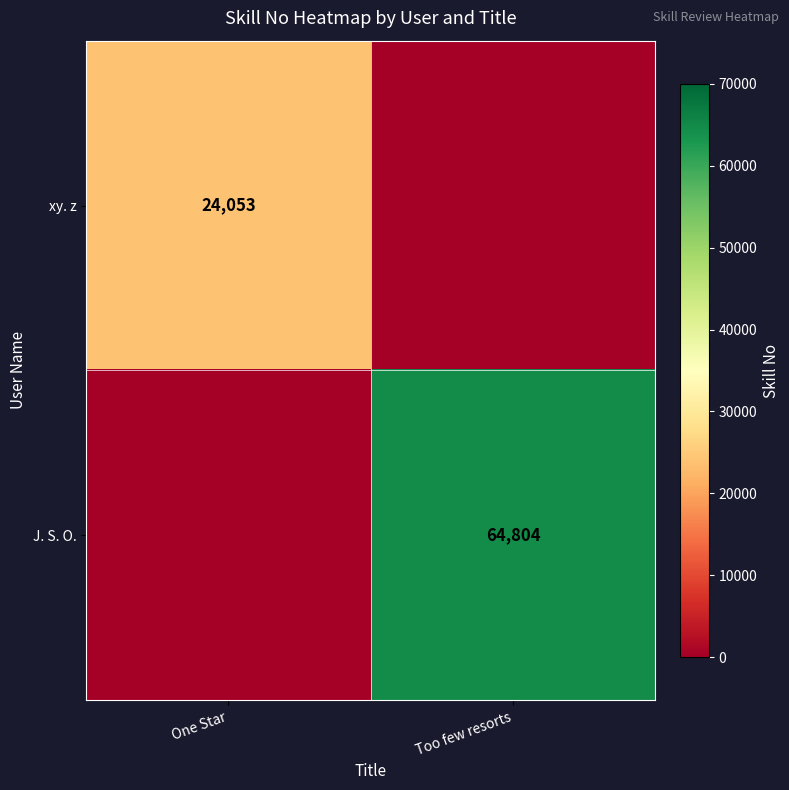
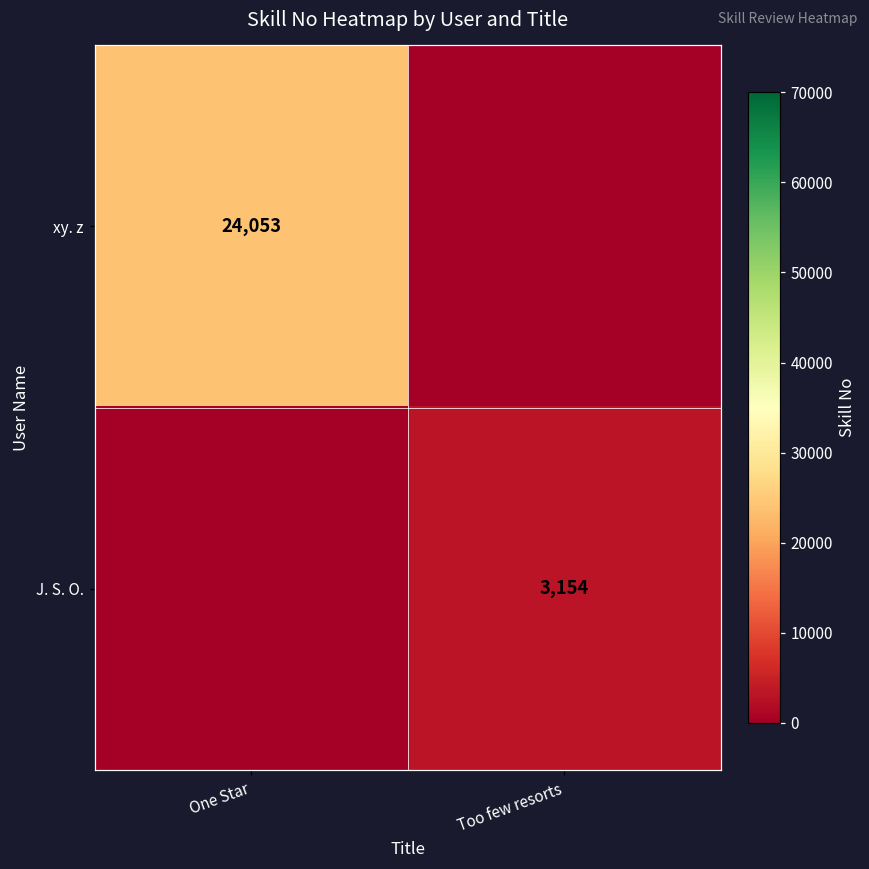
  {
    "xy. z": {
      "One Star": "24,053"
    },
    "J. S. O.": {
-     "Too few resorts": "64,804"
+     "Too few resorts": "3,154"
    }
  }
